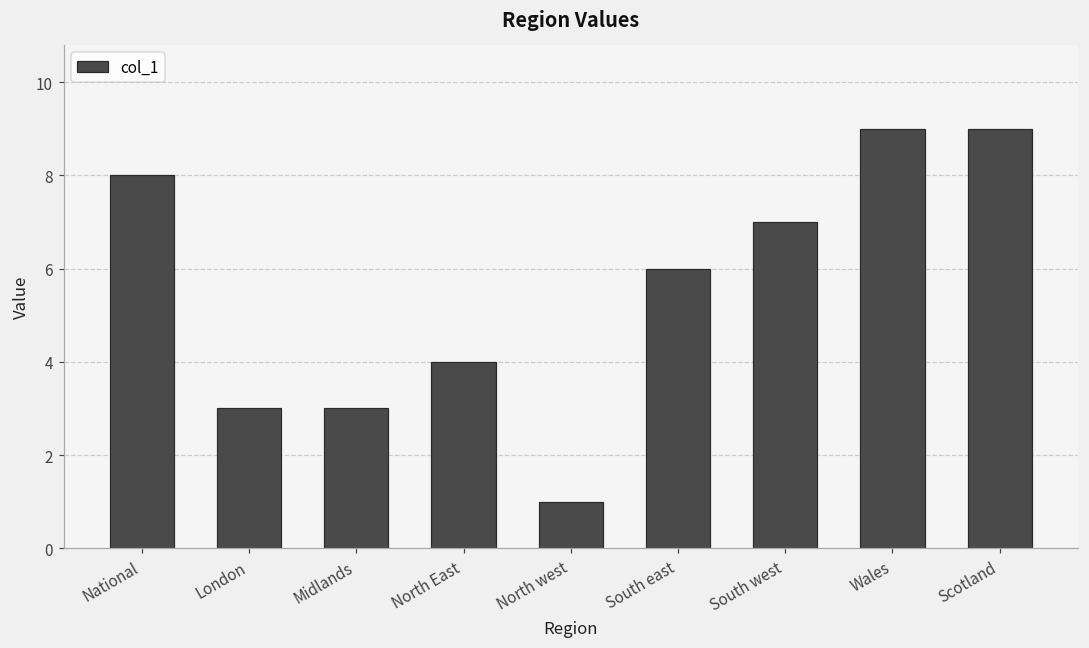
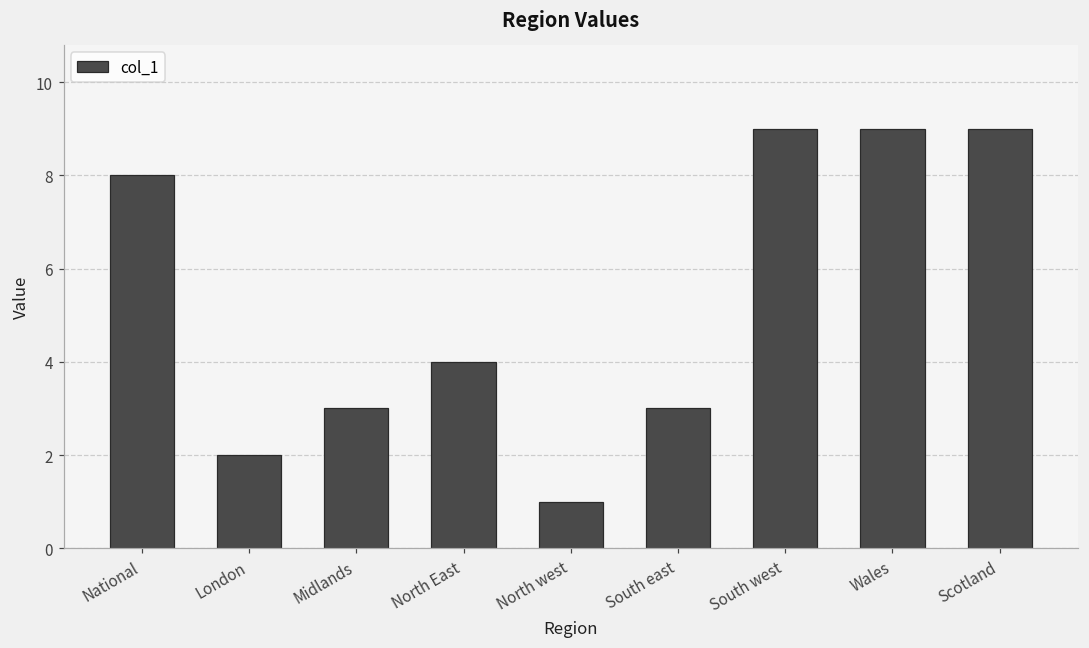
  {
    "National": 8,
-   "London": 3,
+   "London": 2,
    "Midlands": 3,
    "North East": 4,
    "North west": 1,
-   "South east": 6,
-   "South west": 7,
+   "South east": 3,
+   "South west": 9,
    "Wales": 9,
    "Scotland": 9
  }
